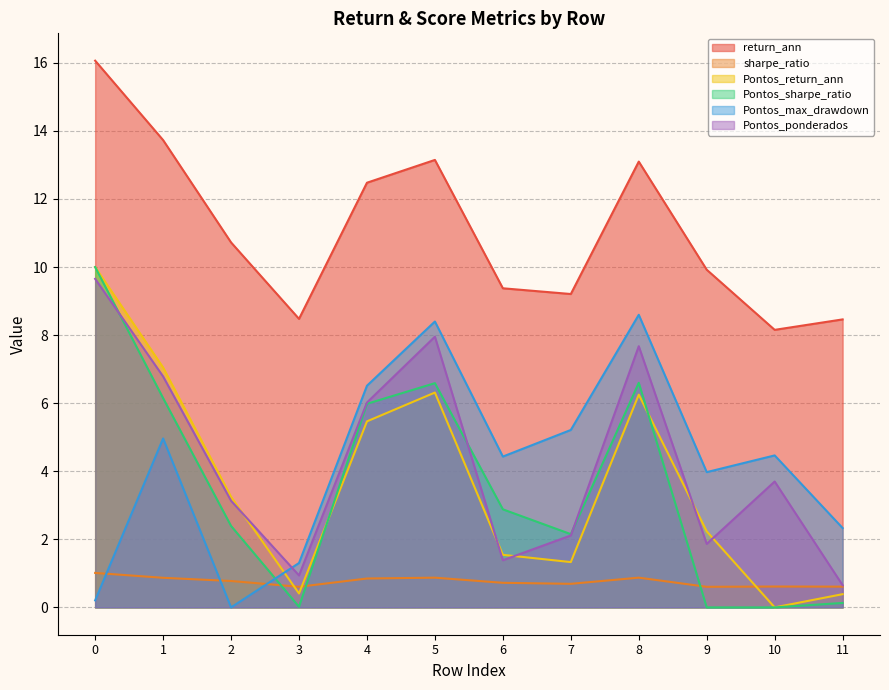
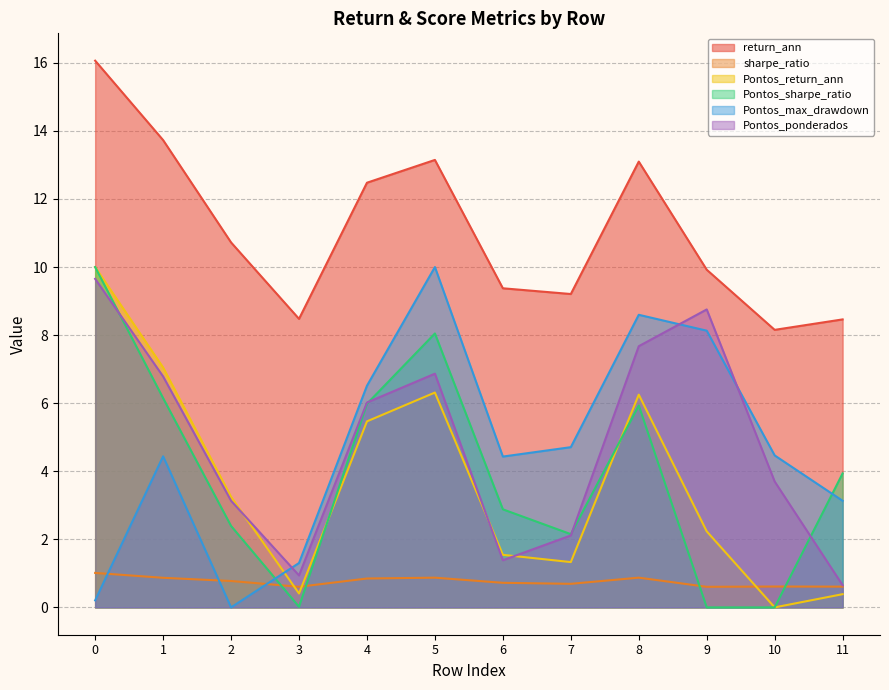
  {
    "Pontos_sharpe_ratio": {
      "1": 6.1,
      "2": 2.4,
      "3": 0.0,
-     "5": 6.6,
+     "5": 8.0,
      "6": 2.9,
-     "8": 6.6,
+     "8": 5.9,
      "9": 0.0,
-     "11": 0.1
+     "11": 3.9
    },
    "Pontos_max_drawdown": {
      "0": 0.2,
-     "1": 5.0,
+     "1": 4.4,
      "2": 0.0,
      "3": 1.3,
      "4": 6.5,
-     "5": 8.4,
+     "5": 10.0,
      "6": 4.4,
-     "7": 5.2,
+     "7": 4.7,
      "8": 8.6,
-     "9": 4.0,
+     "9": 8.1,
      "10": 4.5,
-     "11": 2.3
+     "11": 3.1
    },
    "Pontos_ponderados": {
      "0": 9.7,
      "1": 6.8,
      "2": 3.1,
      "3": 0.9,
-     "5": 8.0,
+     "5": 6.9,
      "6": 1.4,
      "8": 7.7,
-     "9": 1.9,
+     "9": 8.8,
      "10": 3.7
    }
  }
